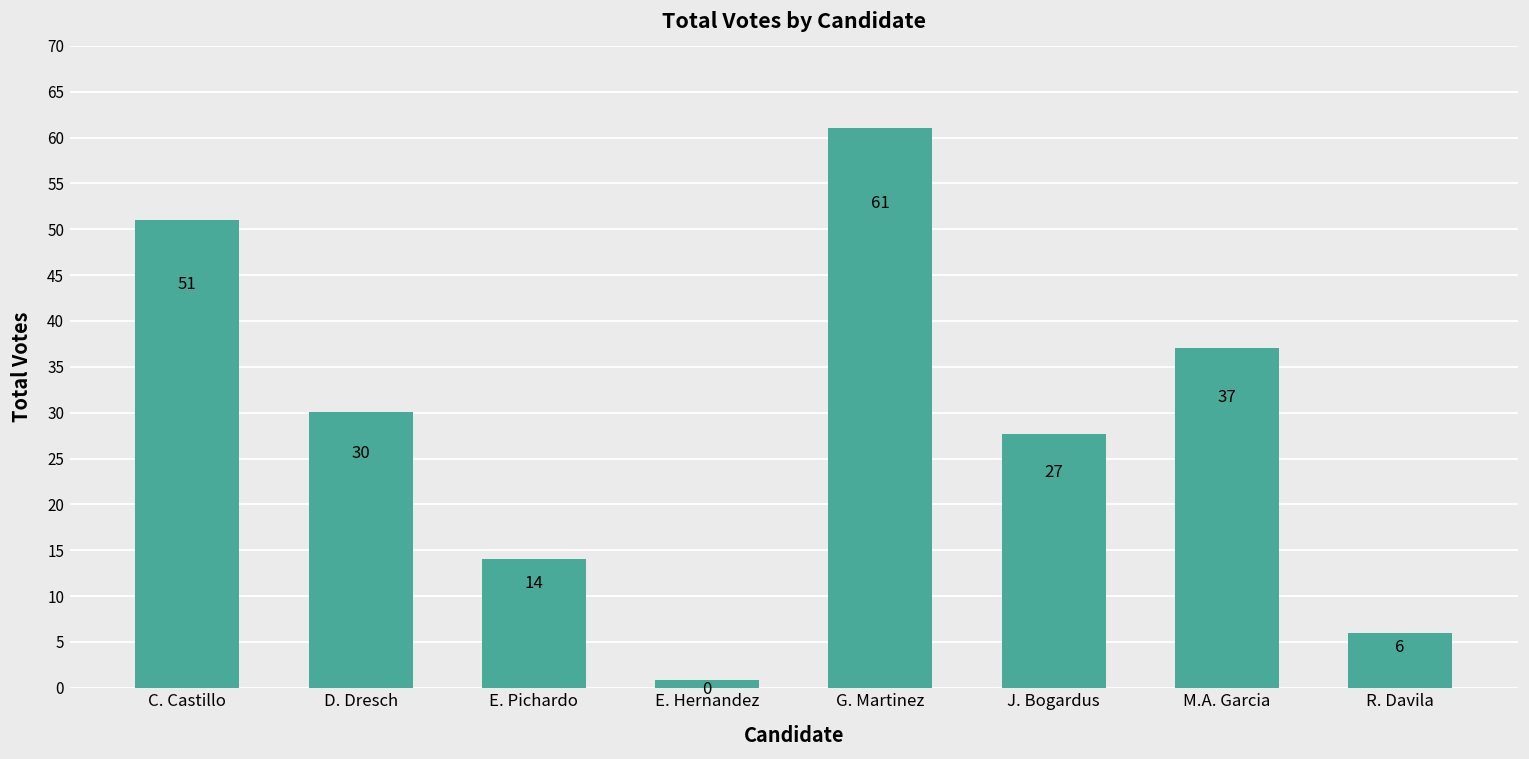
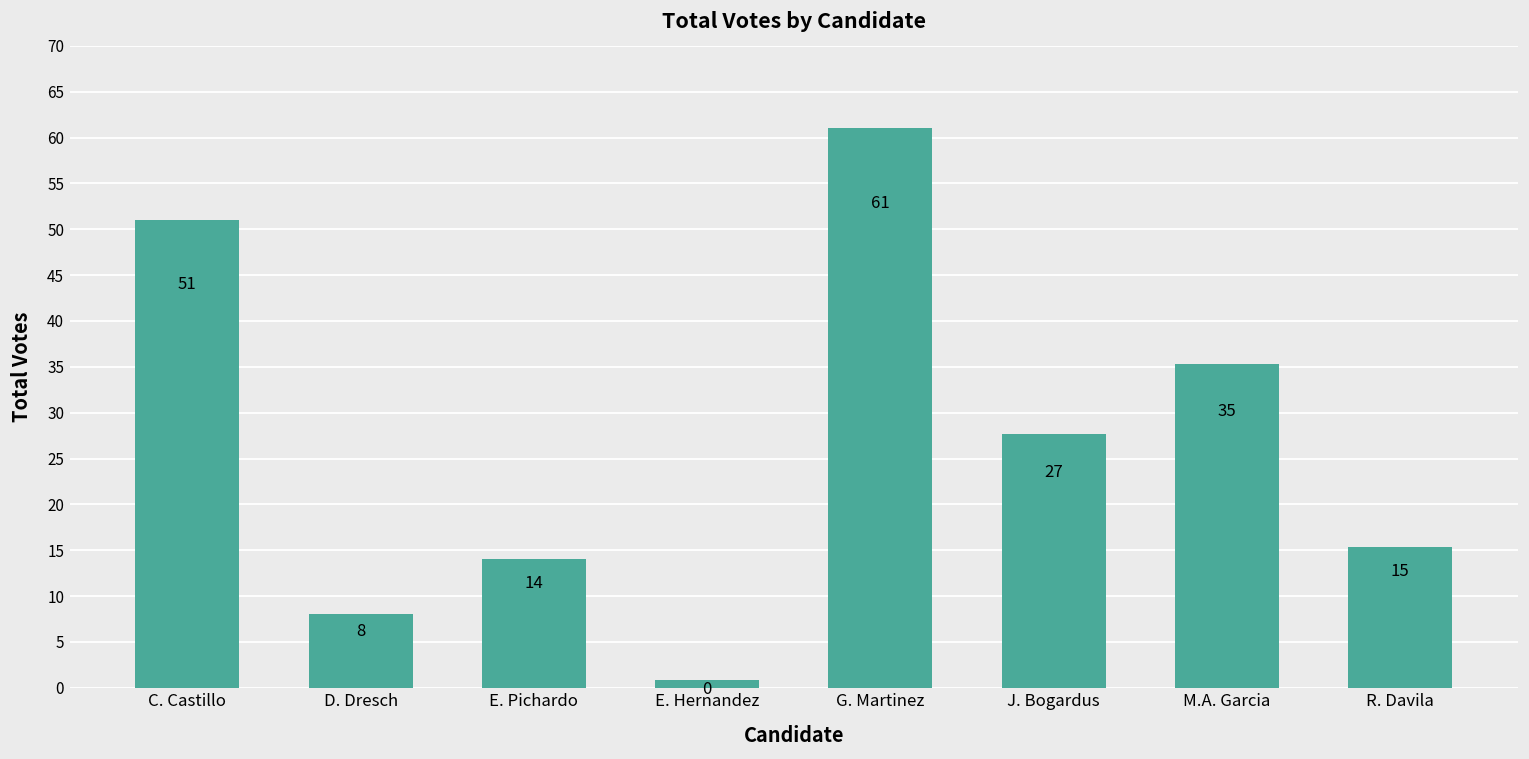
  {
    "C. Castillo": 51,
-   "D. Dresch": 30,
+   "D. Dresch": 8,
    "E. Pichardo": 14,
    "G. Martinez": 61,
-   "M.A. Garcia": 37,
-   "R. Davila": 6
+   "M.A. Garcia": 35,
+   "R. Davila": 15
  }
